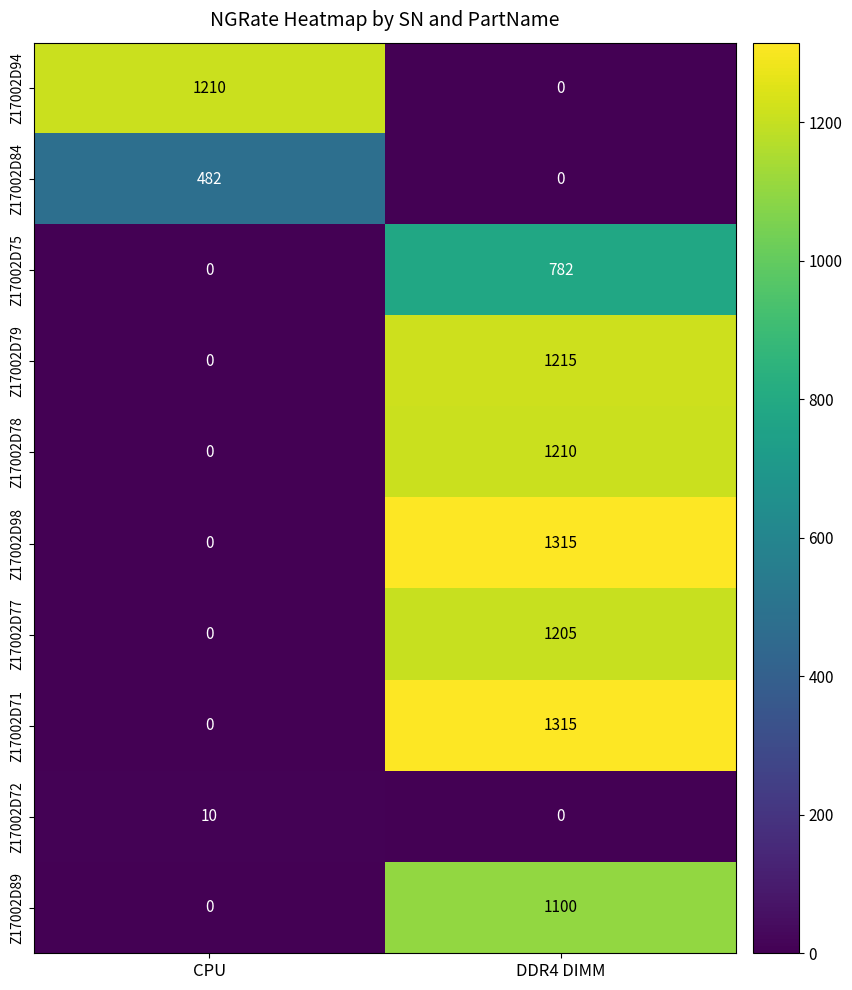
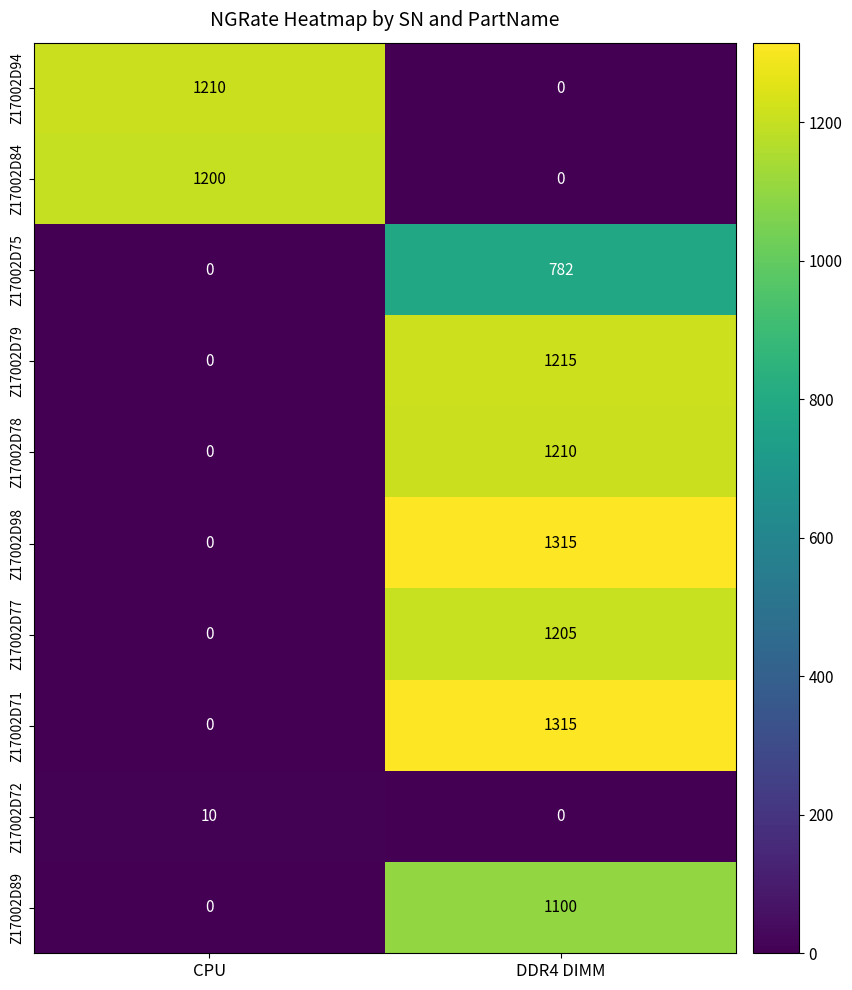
  {
    "Z17002D94": {
      "CPU": 1210,
      "DDR4 DIMM": 0
    },
    "Z17002D84": {
-     "CPU": 482,
+     "CPU": 1200,
      "DDR4 DIMM": 0
    },
    "Z17002D75": {
      "CPU": 0,
      "DDR4 DIMM": 782
    },
    "Z17002D79": {
      "CPU": 0,
      "DDR4 DIMM": 1215
    },
    "Z17002D78": {
      "CPU": 0,
      "DDR4 DIMM": 1210
    },
    "Z17002D98": {
      "CPU": 0,
      "DDR4 DIMM": 1315
    },
    "Z17002D77": {
      "CPU": 0,
      "DDR4 DIMM": 1205
    },
    "Z17002D71": {
      "CPU": 0,
      "DDR4 DIMM": 1315
    },
    "Z17002D72": {
      "CPU": 10,
      "DDR4 DIMM": 0
    },
    "Z17002D89": {
      "CPU": 0,
      "DDR4 DIMM": 1100
    }
  }
